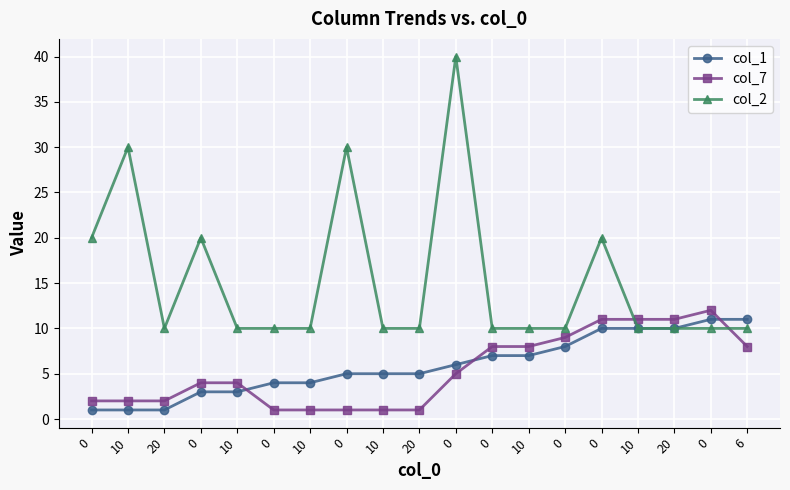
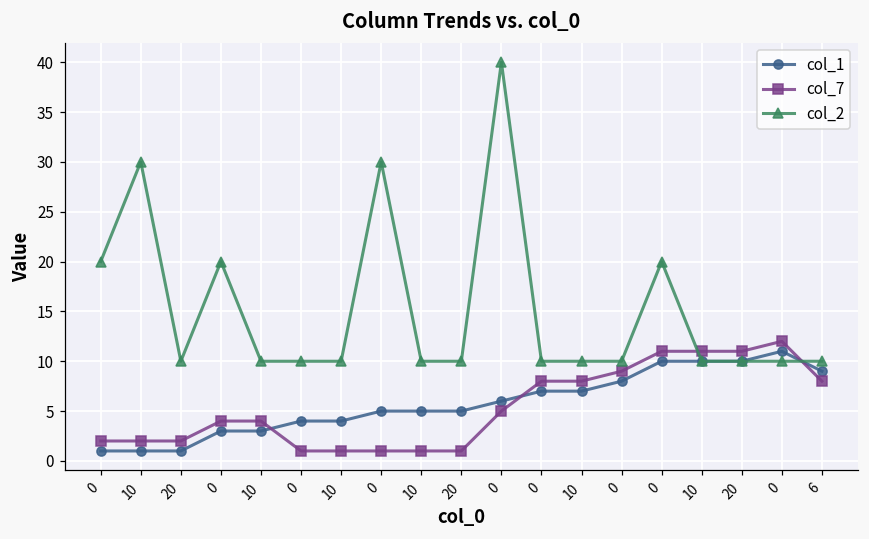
  {
    "col_1": {
-     "6": 11
+     "6": 9
    },
    "col_7": {
      "6": 8
    },
    "col_2": {
      "6": 10
    }
  }
